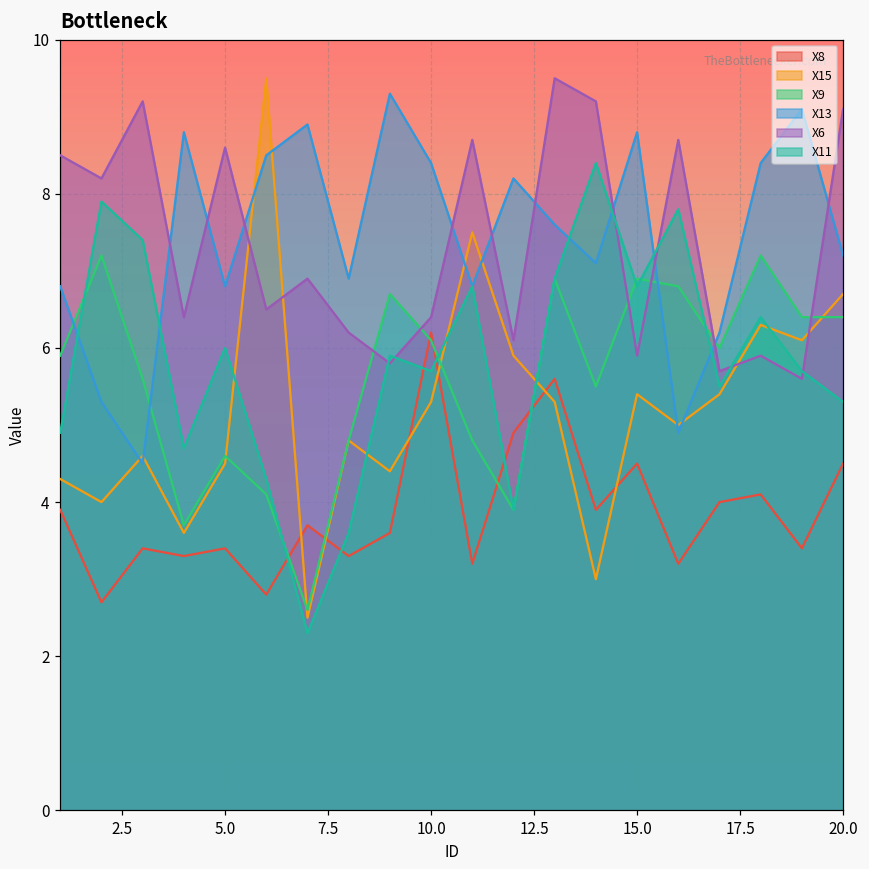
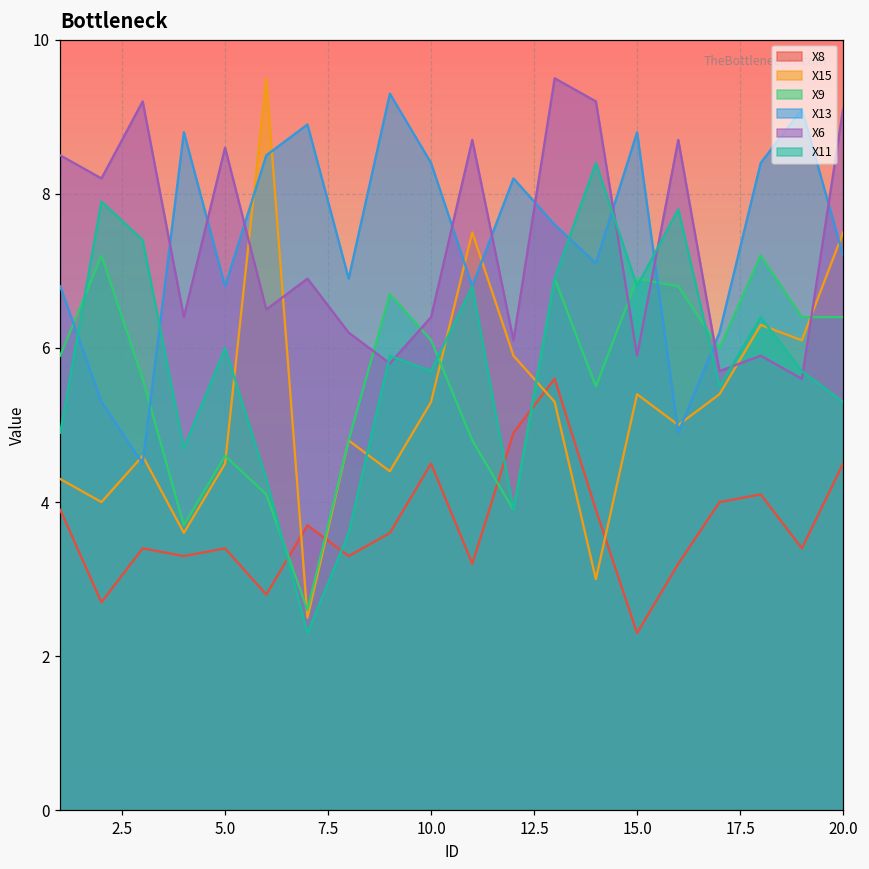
  {
    "X8": {
      "5.0": 3.4,
-     "10.0": 6.2,
-     "15.0": 4.5,
+     "10.0": 4.5,
+     "15.0": 2.3,
      "20.0": 4.5
    },
    "X15": {
      "5.0": 4.5,
      "10.0": 5.3,
      "15.0": 5.4,
-     "20.0": 6.7
+     "20.0": 7.5
    },
    "X13": {
      "5.0": 6.8,
      "10.0": 8.4,
      "15.0": 8.8,
      "20.0": 7.2
    },
    "X6": {
      "5.0": 8.6,
      "10.0": 6.4,
      "15.0": 5.9,
      "20.0": 9.1
    }
  }
